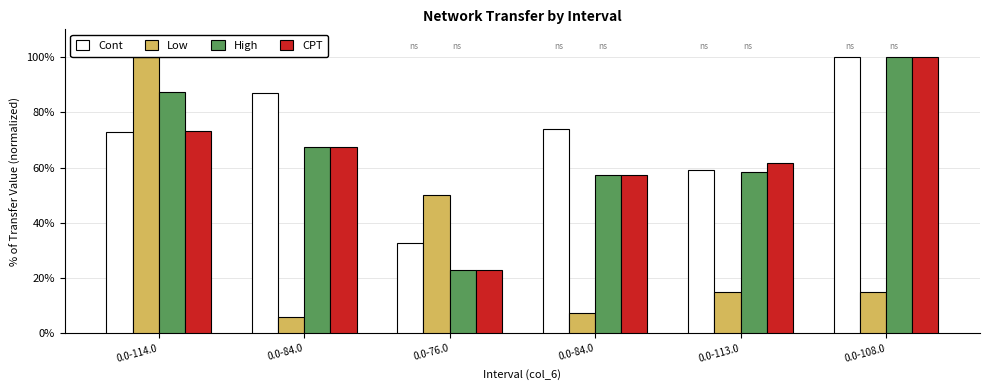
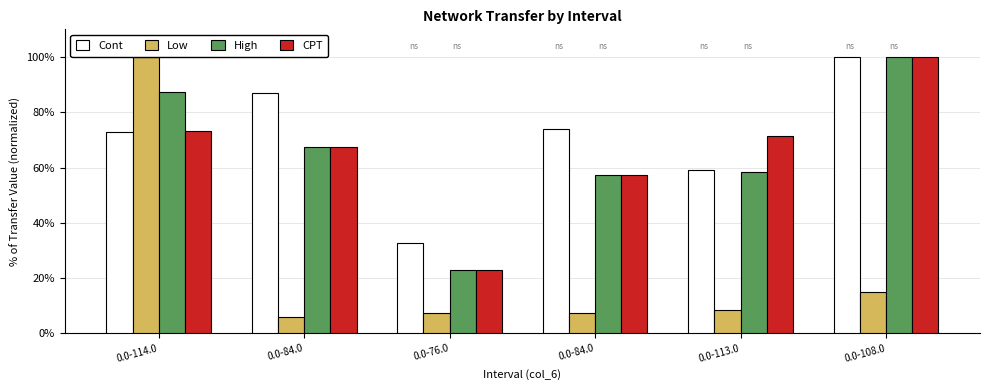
  {
    "Cont": {
      "0.0-114.0": "73%",
      "0.0-76.0": "33%",
      "0.0-113.0": "59%",
      "0.0-108.0": "100%"
    },
    "Low": {
      "0.0-114.0": "100%",
-     "0.0-76.0": "50%",
-     "0.0-113.0": "15%",
+     "0.0-76.0": "7%",
+     "0.0-113.0": "8%",
      "0.0-108.0": "15%"
    },
    "High": {
      "0.0-114.0": "87%",
      "0.0-76.0": "23%",
      "0.0-113.0": "58%",
      "0.0-108.0": "100%"
    },
    "CPT": {
      "0.0-114.0": "73%",
      "0.0-76.0": "23%",
-     "0.0-113.0": "62%",
+     "0.0-113.0": "72%",
      "0.0-108.0": "100%"
    }
  }
